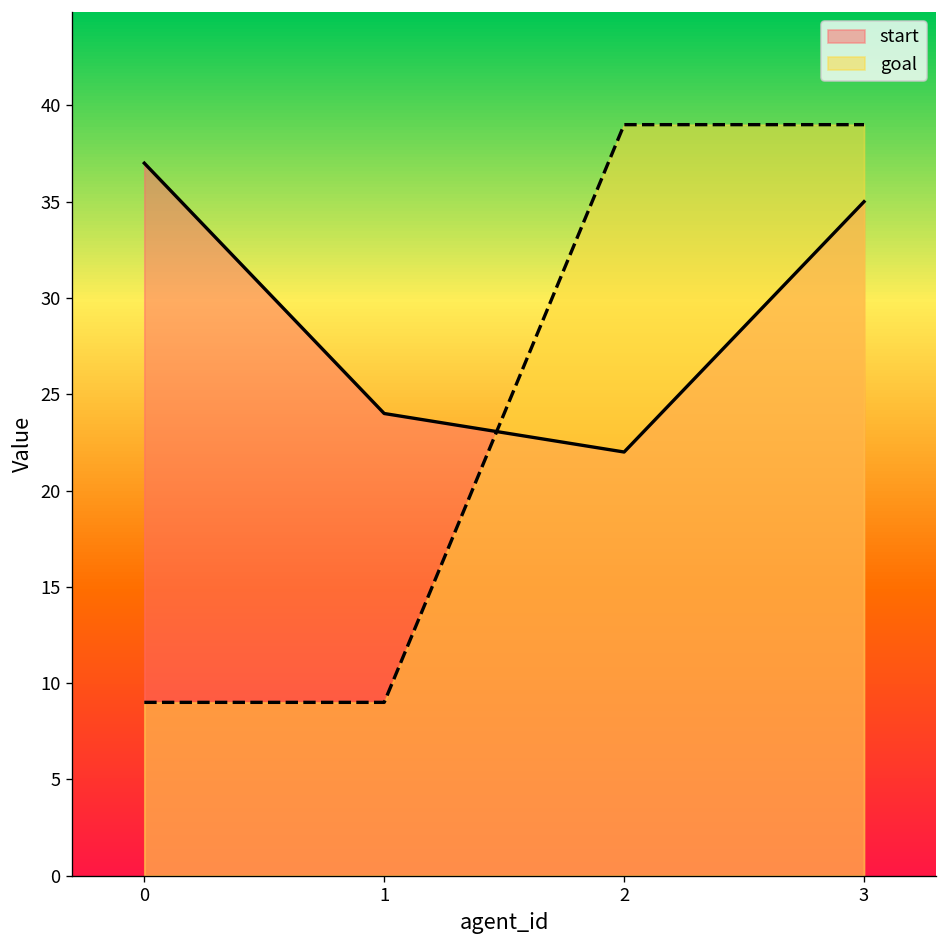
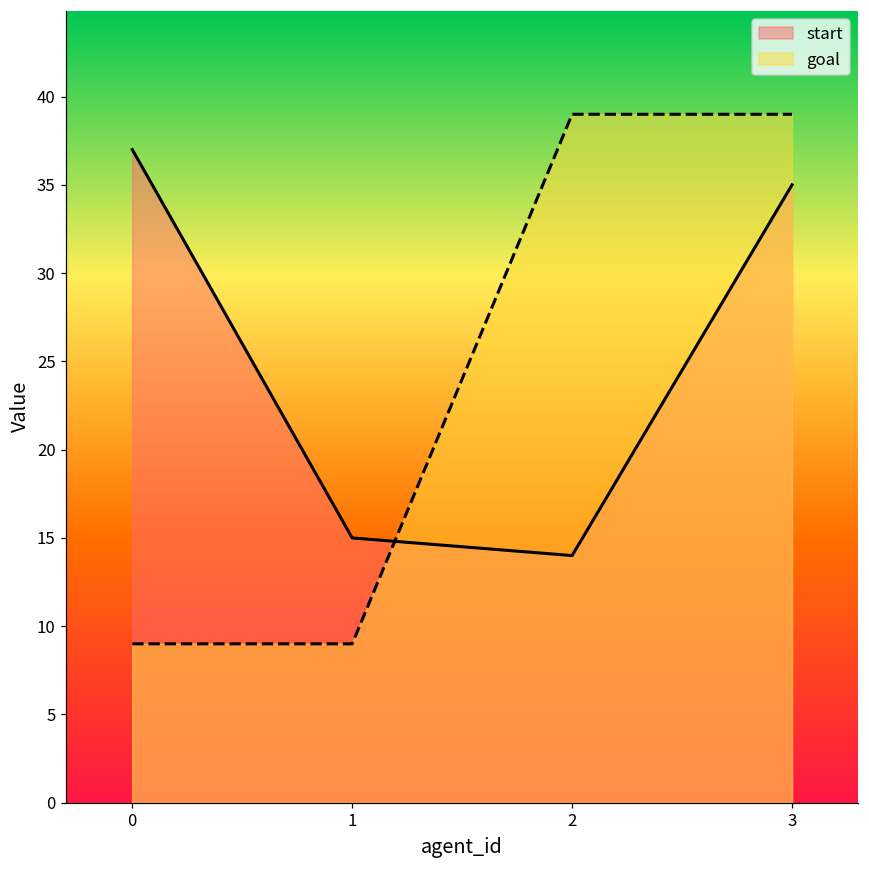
  {
    "start": {
      "0": 37,
-     "1": 24,
-     "2": 22,
+     "1": 15,
+     "2": 14,
      "3": 35
    },
    "goal": {
      "0": 9,
      "1": 9,
      "2": 39,
      "3": 39
    }
  }
